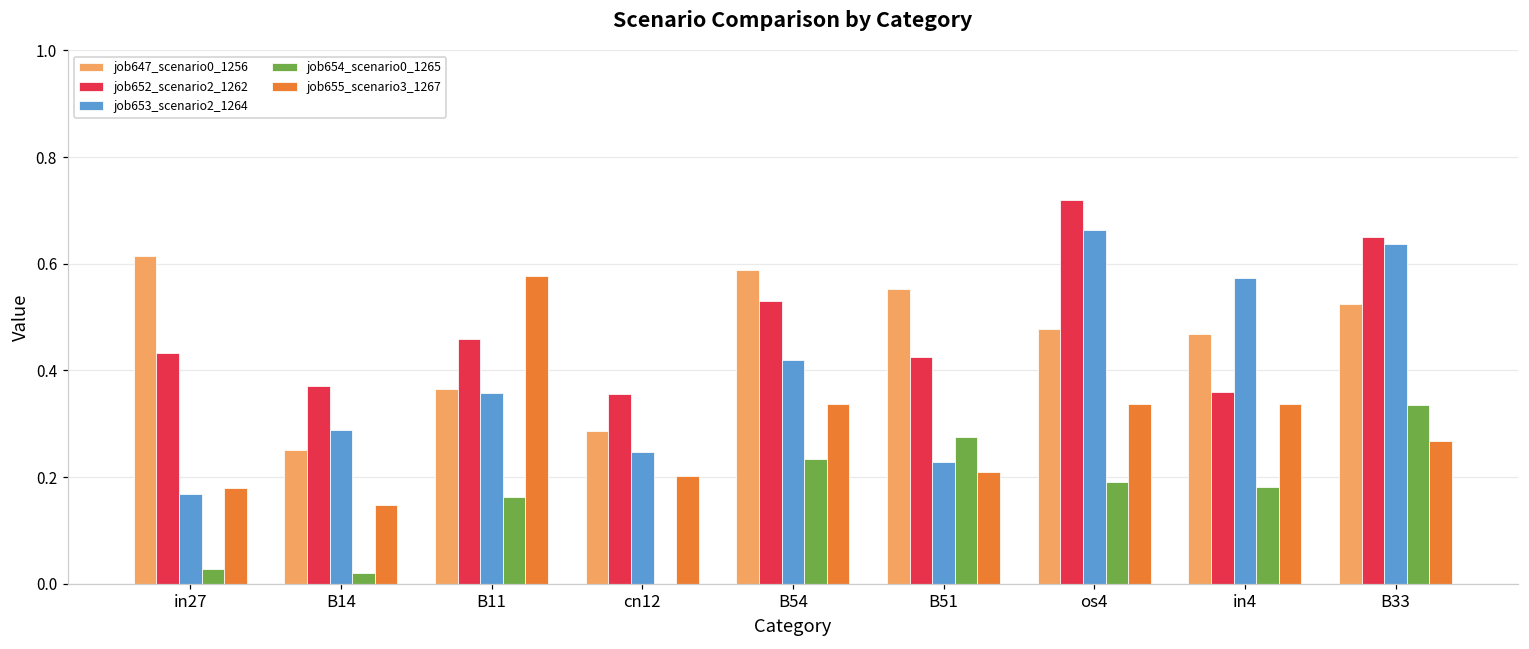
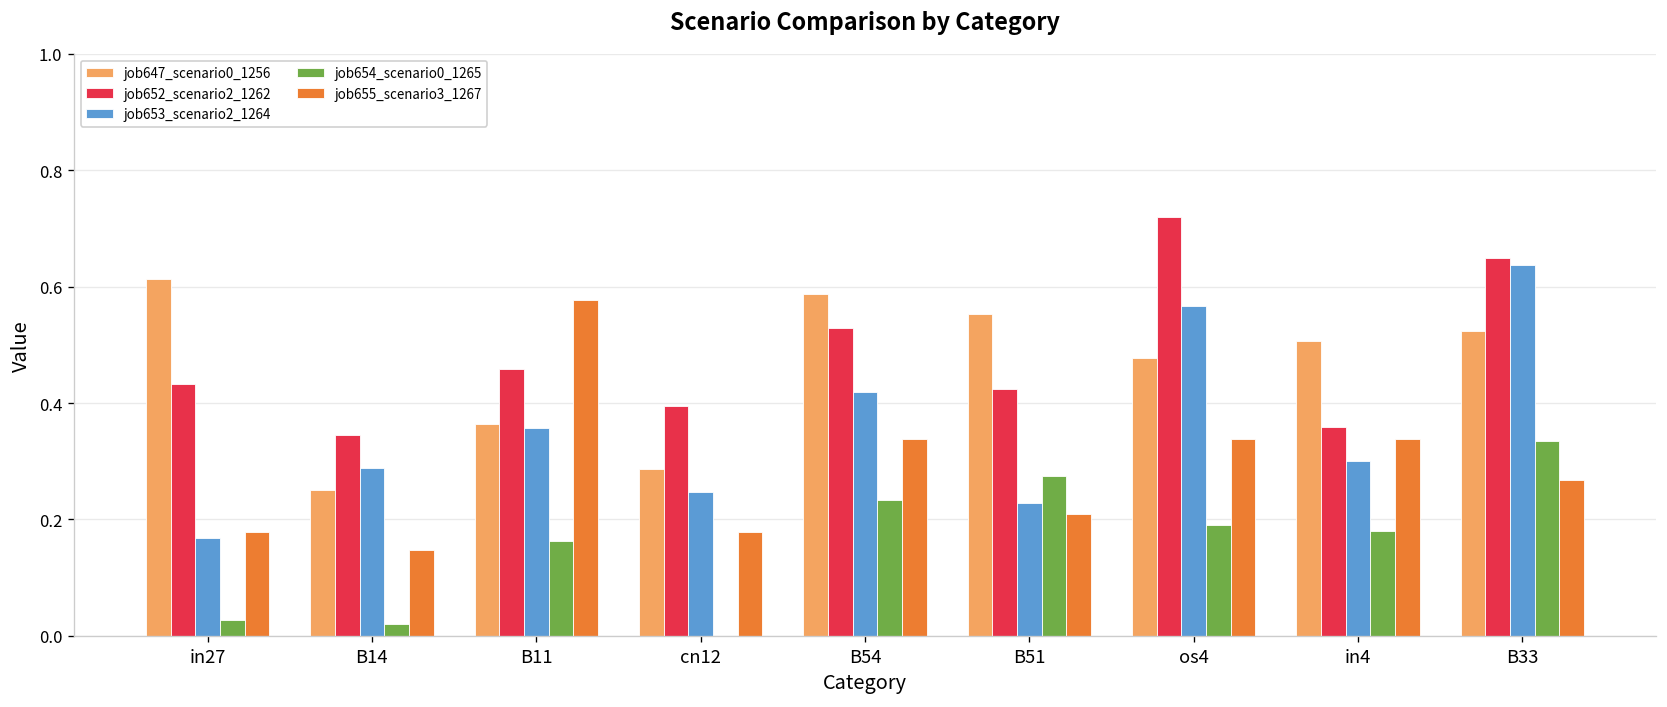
  {
    "job647_scenario0_1256": {
      "in27": 0.61,
      "B14": 0.25,
      "B11": 0.36,
      "cn12": 0.29,
      "B54": 0.59,
      "B51": 0.55,
      "os4": 0.48,
-     "in4": 0.47,
+     "in4": 0.51,
      "B33": 0.52
    },
    "job652_scenario2_1262": {
      "in27": 0.43,
-     "B14": 0.37,
+     "B14": 0.35,
      "B11": 0.46,
-     "cn12": 0.35,
+     "cn12": 0.40,
      "B54": 0.53,
      "B51": 0.42,
      "os4": 0.72,
      "in4": 0.36,
      "B33": 0.65
    },
    "job653_scenario2_1264": {
      "in27": 0.17,
      "B14": 0.29,
      "B11": 0.36,
      "cn12": 0.25,
      "B54": 0.42,
      "B51": 0.23,
-     "os4": 0.66,
-     "in4": 0.57,
+     "os4": 0.57,
+     "in4": 0.30,
      "B33": 0.64
    },
    "job654_scenario0_1265": {
      "in27": 0.03,
      "B14": 0.02,
      "B11": 0.16,
      "cn12": 0.00,
      "B54": 0.23,
      "B51": 0.28,
      "os4": 0.19,
      "in4": 0.18,
      "B33": 0.34
    },
    "job655_scenario3_1267": {
      "in27": 0.18,
      "B14": 0.15,
      "B11": 0.58,
-     "cn12": 0.20,
+     "cn12": 0.18,
      "B54": 0.34,
      "B51": 0.21,
      "os4": 0.34,
      "in4": 0.34,
      "B33": 0.27
    }
  }
